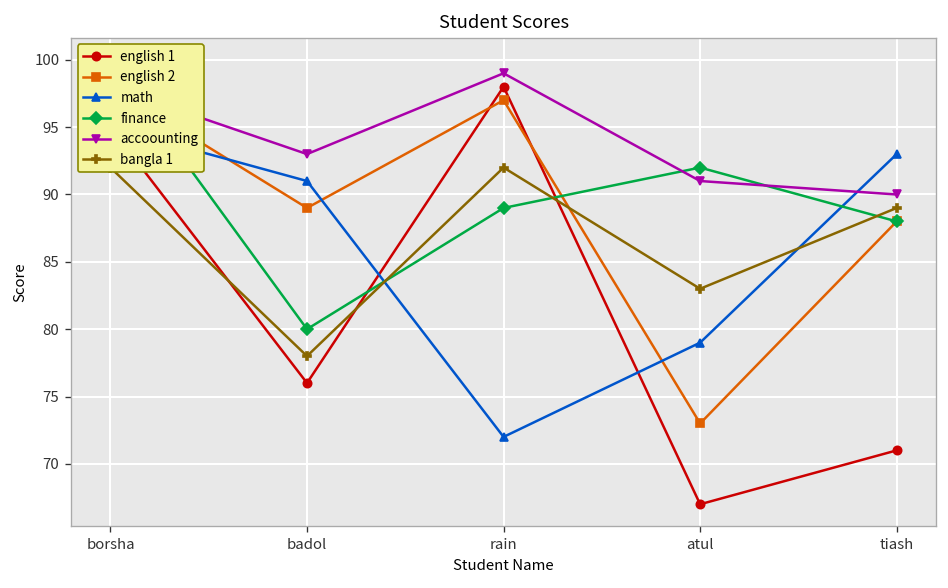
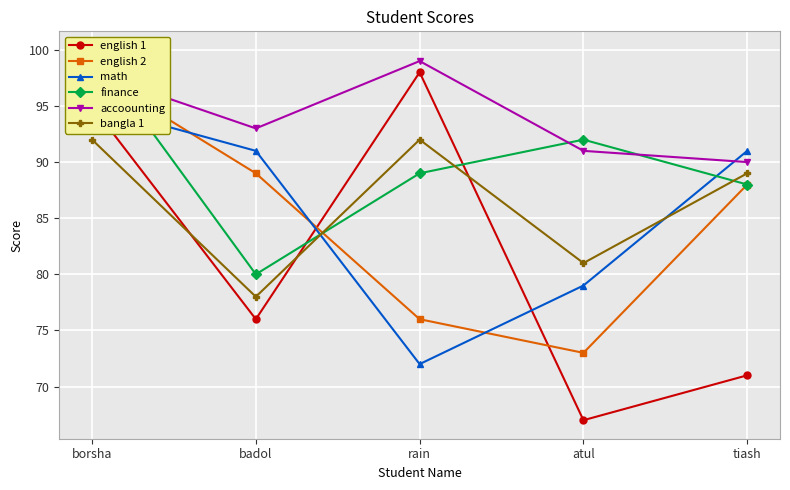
  {
    "english 1": {
      "badol": 76,
      "rain": 98,
      "atul": 67,
      "tiash": 71
    },
    "english 2": {
      "badol": 89,
-     "rain": 97,
+     "rain": 76,
      "atul": 73
    },
    "math": {
      "badol": 91,
      "rain": 72,
      "atul": 79,
-     "tiash": 93
+     "tiash": 91
    },
    "finance": {
      "badol": 80,
      "rain": 89,
      "atul": 92
    },
    "accoounting": {
      "badol": 93,
      "rain": 99,
      "atul": 91,
      "tiash": 90
    },
    "bangla 1": {
      "borsha": 92,
      "badol": 78,
      "rain": 92,
-     "atul": 83,
+     "atul": 81,
      "tiash": 89
    }
  }
